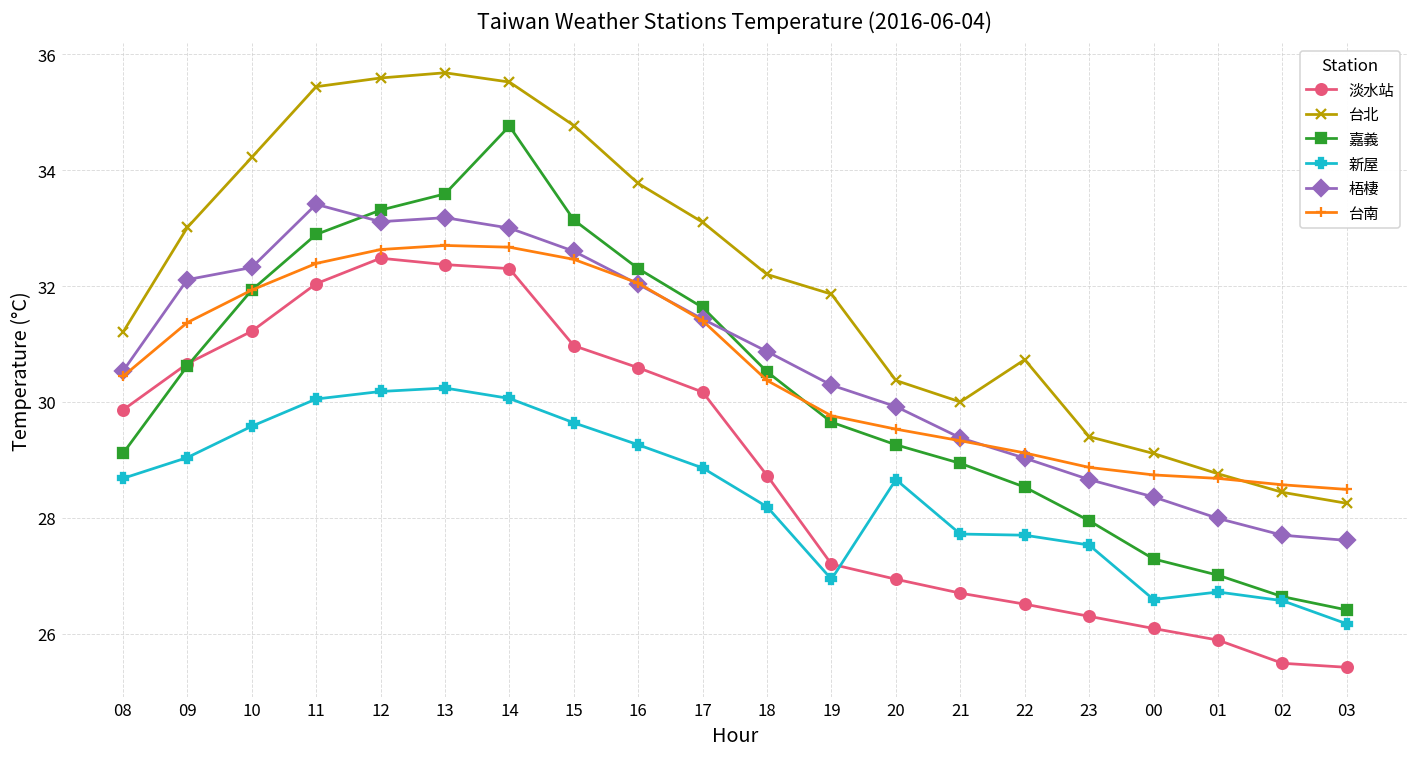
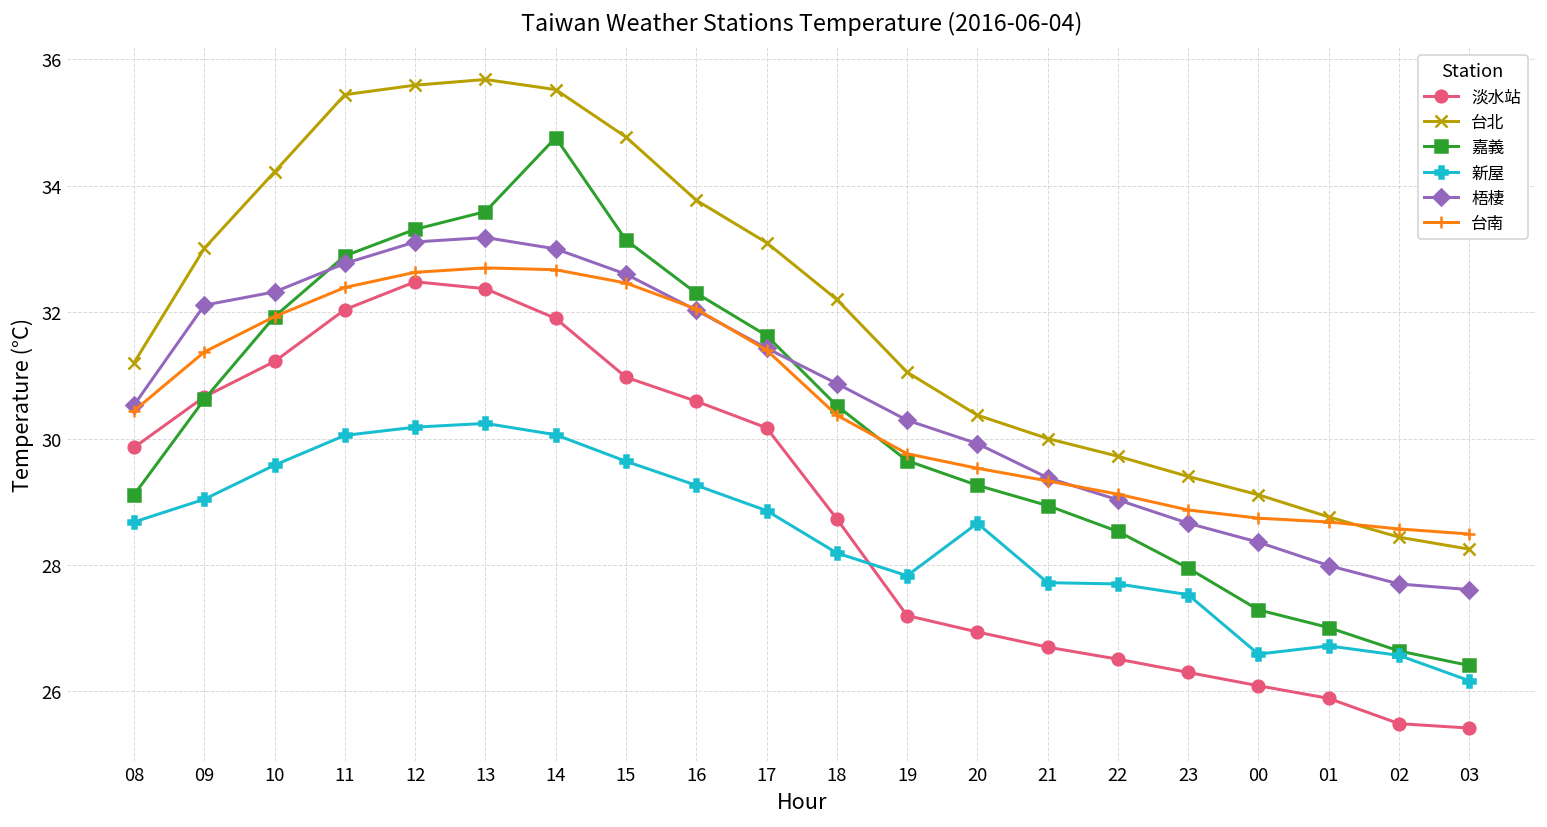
  {
    "淡水站": {
      "08": 29.9,
      "10": 31.2,
      "11": 32.0,
      "12": 32.5,
      "13": 32.4,
-     "14": 32.3,
+     "14": 31.9,
      "15": 31.0,
      "16": 30.6,
      "17": 30.2,
      "18": 28.7,
      "19": 27.2,
      "20": 26.9,
      "21": 26.7,
      "22": 26.5,
      "23": 26.3,
      "00": 26.1,
      "01": 25.9,
      "02": 25.5,
      "03": 25.4
    },
    "台北": {
      "08": 31.2,
      "09": 33.0,
      "10": 34.2,
      "11": 35.4,
      "12": 35.6,
      "13": 35.7,
      "14": 35.5,
      "15": 34.8,
      "16": 33.8,
      "17": 33.1,
      "18": 32.2,
-     "19": 31.9,
+     "19": 31.1,
      "20": 30.4,
      "21": 30.0,
-     "22": 30.7,
+     "22": 29.7,
      "23": 29.4,
      "00": 29.1,
      "01": 28.8,
      "02": 28.4,
      "03": 28.3
    },
    "嘉義": {
      "08": 29.1,
      "11": 32.9,
      "12": 33.3,
      "13": 33.6,
      "14": 34.8,
      "15": 33.1,
      "16": 32.3,
      "17": 31.6,
      "18": 30.5,
      "19": 29.7,
      "20": 29.3,
      "21": 28.9,
      "22": 28.5,
      "23": 28.0,
      "00": 27.3,
      "01": 27.0,
      "02": 26.6,
      "03": 26.4
    },
    "新屋": {
      "08": 28.7,
      "09": 29.0,
      "10": 29.6,
      "11": 30.1,
      "12": 30.2,
      "13": 30.2,
      "14": 30.1,
      "15": 29.6,
      "16": 29.3,
      "17": 28.9,
      "18": 28.2,
-     "19": 26.9,
+     "19": 27.8,
      "20": 28.7,
      "21": 27.7,
      "22": 27.7,
      "23": 27.5,
      "00": 26.6,
      "01": 26.7,
      "02": 26.6,
      "03": 26.2
    },
    "梧棲": {
      "08": 30.5,
      "09": 32.1,
      "10": 32.3,
-     "11": 33.4,
+     "11": 32.8,
      "12": 33.1,
      "13": 33.2,
      "14": 33.0,
      "15": 32.6,
      "18": 30.9,
      "19": 30.3,
      "20": 29.9,
      "21": 29.4,
      "22": 29.0,
      "23": 28.7,
      "00": 28.4,
      "01": 28.0,
      "02": 27.7,
      "03": 27.6
    },
    "台南": {
      "08": 30.4,
      "09": 31.4,
      "11": 32.4,
      "12": 32.6,
      "13": 32.7,
      "14": 32.7,
      "15": 32.5,
      "18": 30.4,
      "19": 29.8,
      "20": 29.5,
      "21": 29.3,
      "22": 29.1,
      "23": 28.9,
      "00": 28.7,
      "01": 28.7,
      "02": 28.6,
      "03": 28.5
    }
  }
